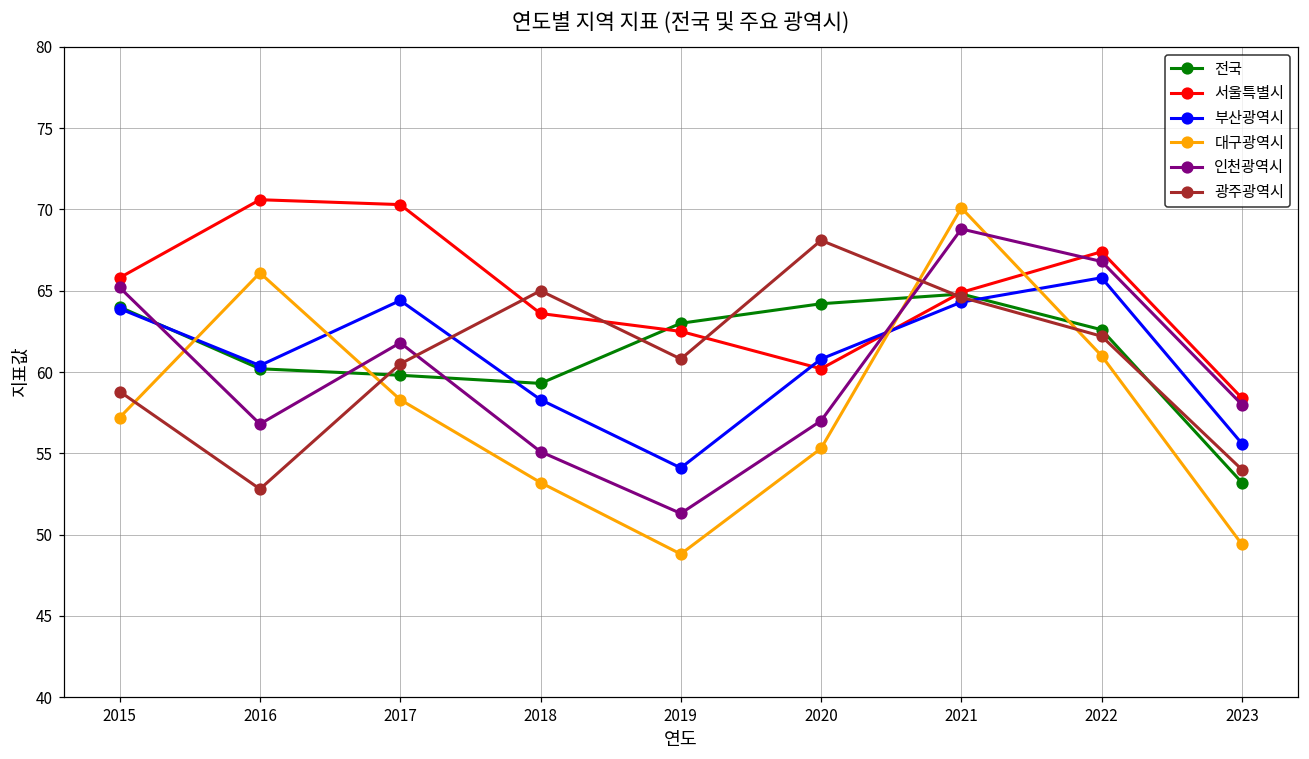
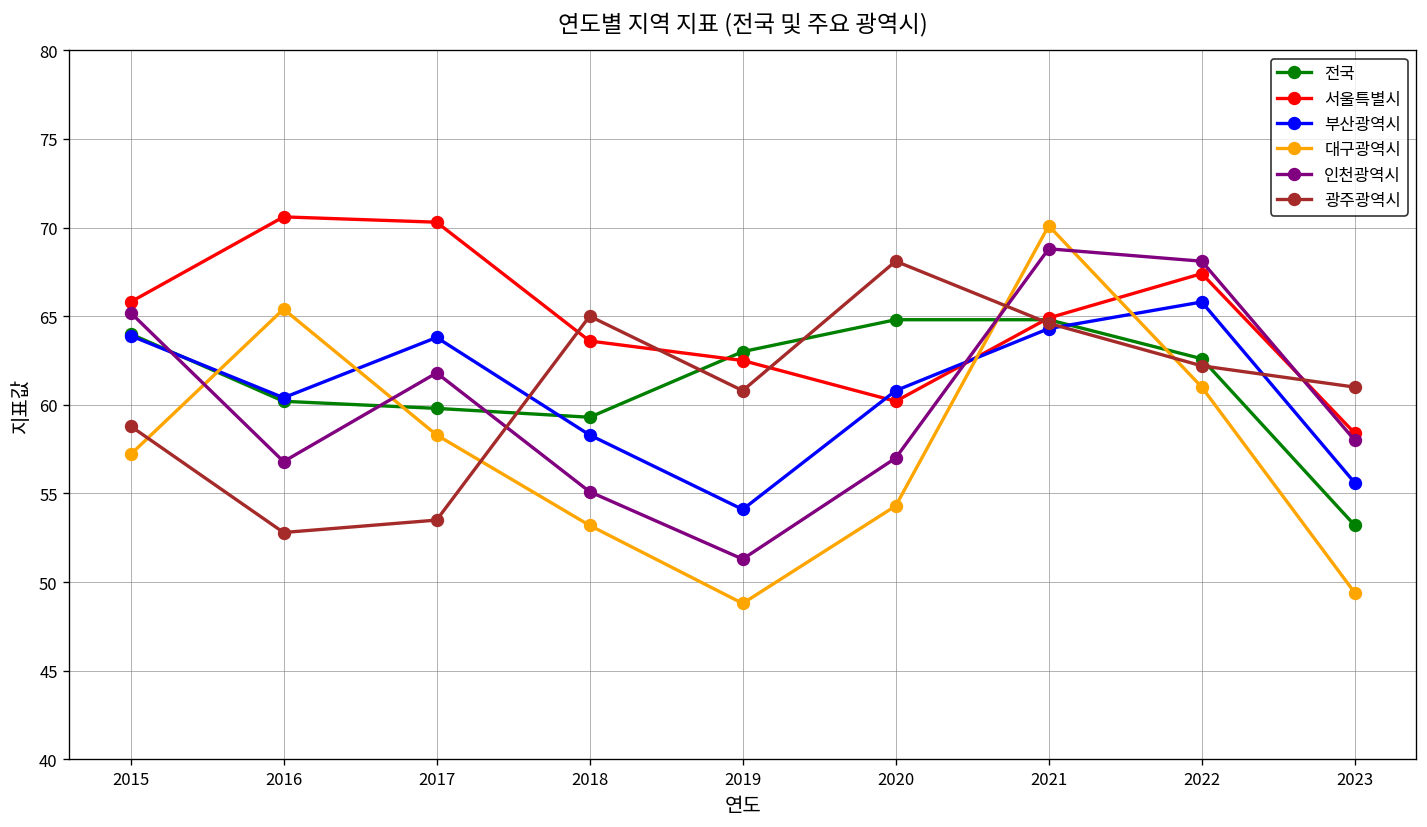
  {
    "전국": {
      "2016": 60.2,
      "2017": 59.8,
      "2018": 59.3,
      "2019": 63.0,
-     "2020": 64.2,
+     "2020": 64.8,
      "2022": 62.6,
      "2023": 53.2
    },
    "서울특별시": {
      "2015": 65.8,
      "2016": 70.6,
      "2017": 70.3,
      "2018": 63.6,
      "2019": 62.5,
      "2020": 60.2,
      "2022": 67.4,
      "2023": 58.4
    },
    "부산광역시": {
      "2016": 60.4,
-     "2017": 64.4,
+     "2017": 63.8,
      "2018": 58.3,
      "2019": 54.1,
      "2020": 60.8,
      "2021": 64.3,
      "2022": 65.8,
      "2023": 55.6
    },
    "대구광역시": {
      "2015": 57.2,
-     "2016": 66.1,
+     "2016": 65.4,
      "2017": 58.3,
      "2018": 53.2,
      "2019": 48.8,
-     "2020": 55.3,
+     "2020": 54.3,
      "2021": 70.1,
      "2022": 61.0,
      "2023": 49.4
    },
    "인천광역시": {
      "2015": 65.2,
      "2016": 56.8,
      "2017": 61.8,
      "2018": 55.1,
      "2019": 51.3,
      "2020": 57.0,
      "2021": 68.8,
-     "2022": 66.8,
+     "2022": 68.1,
      "2023": 58.0
    },
    "광주광역시": {
      "2015": 58.8,
      "2016": 52.8,
-     "2017": 60.5,
+     "2017": 53.5,
      "2018": 65.0,
      "2019": 60.8,
      "2020": 68.1,
      "2021": 64.6,
      "2022": 62.2,
-     "2023": 54
+     "2023": 61
    }
  }
